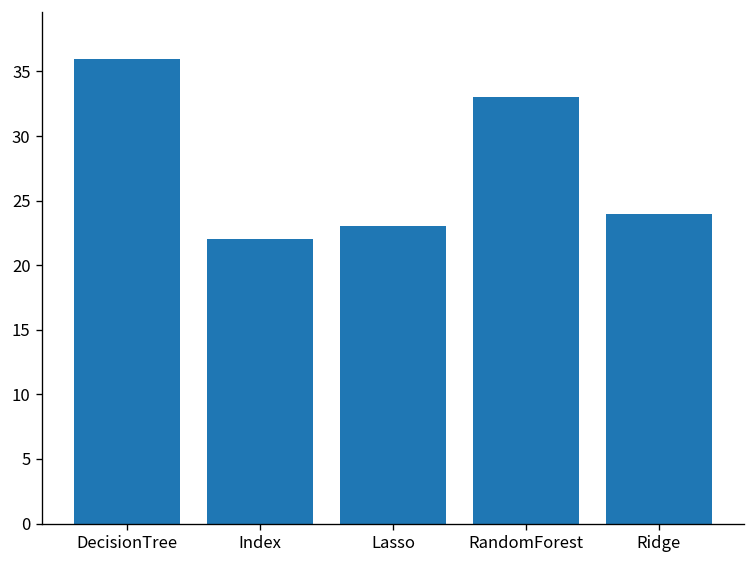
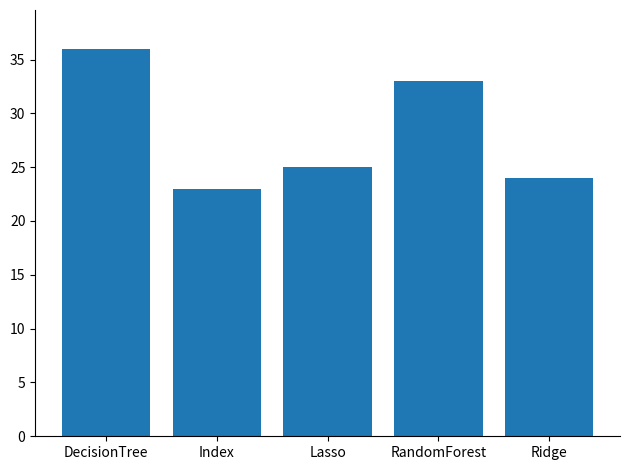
  {
    "DecisionTree": 36,
-   "Index": 22,
-   "Lasso": 23,
+   "Index": 23,
+   "Lasso": 25,
    "RandomForest": 33,
    "Ridge": 24
  }
